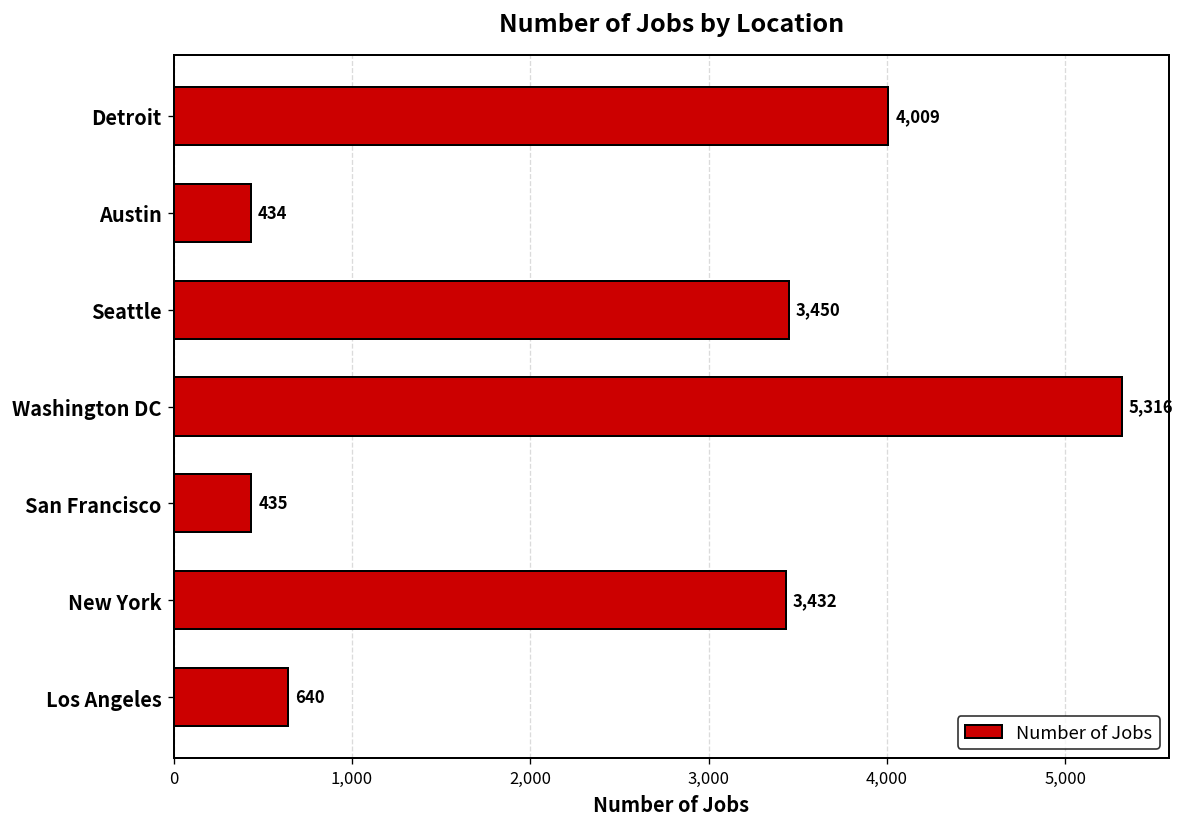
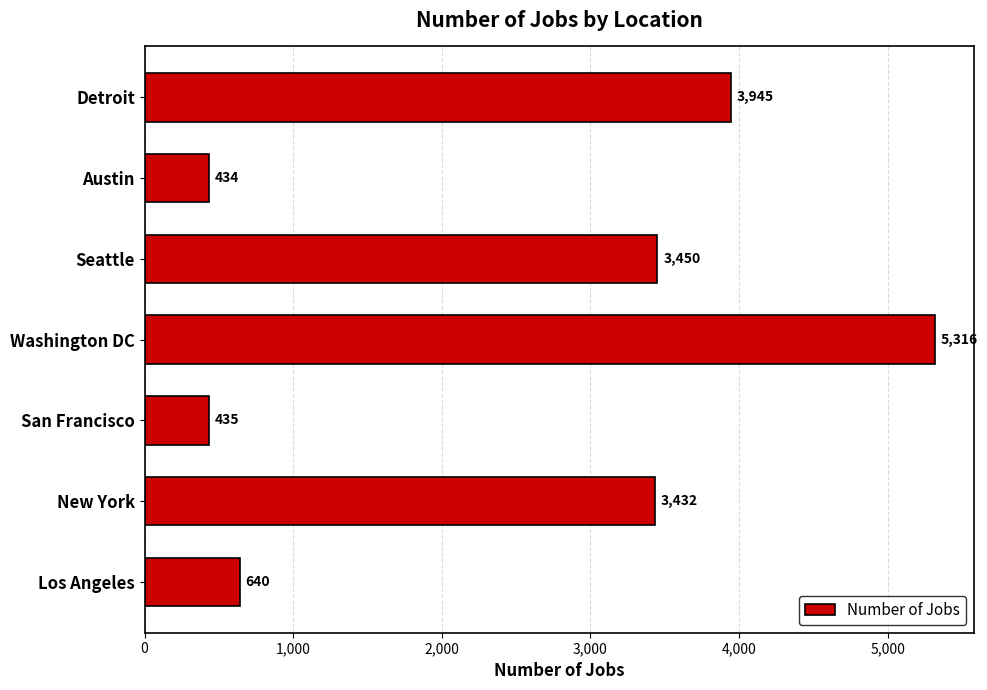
  {
-   "Detroit": "4,009",
+   "Detroit": "3,945",
    "Austin": "434",
    "Seattle": "3,450",
    "Washington DC": "5,316",
    "San Francisco": "435",
    "New York": "3,432",
    "Los Angeles": "640"
  }
